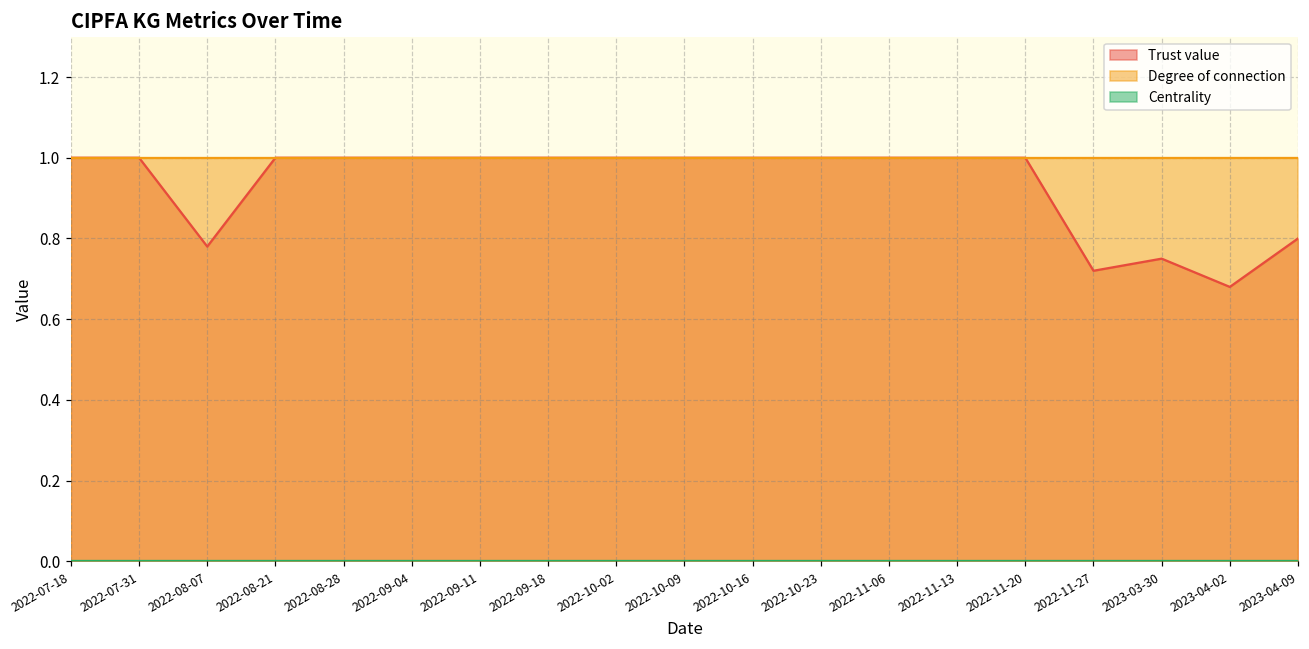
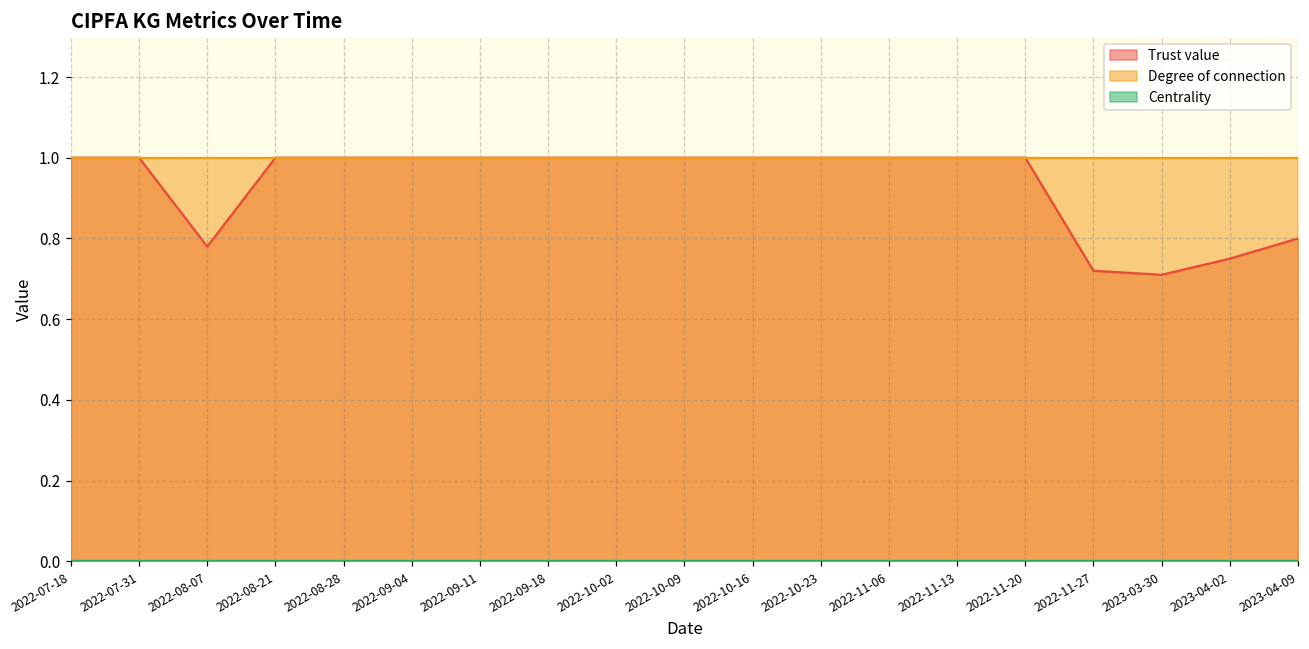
  {
    "Trust value": {
      "2022-08-07": 0.78,
      "2022-11-27": 0.72,
-     "2023-03-30": 0.75,
-     "2023-04-02": 0.68,
+     "2023-03-30": 0.71,
+     "2023-04-02": 0.75,
      "2023-04-09": 0.80
    },
    "Degree of connection": {
      "2022-08-07": 1.00,
      "2022-11-27": 1.00,
      "2023-03-30": 1.00,
      "2023-04-02": 1.00,
      "2023-04-09": 1.00
    },
    "Centrality": {
      "2022-07-18": 0.00,
      "2022-07-31": 0.00,
      "2022-08-07": 0.00,
      "2022-08-21": 0.00,
      "2022-08-28": 0.00,
      "2022-09-04": 0.00,
      "2022-09-11": 0.00,
      "2022-09-18": 0.00,
      "2022-10-02": 0.00,
      "2022-10-09": 0.00,
      "2022-10-16": 0.00,
      "2022-10-23": 0.00,
      "2022-11-06": 0.00,
      "2022-11-13": 0.00,
      "2022-11-20": 0.00,
      "2022-11-27": 0.00,
      "2023-03-30": 0.00,
      "2023-04-02": 0.00,
      "2023-04-09": 0.00
    }
  }
